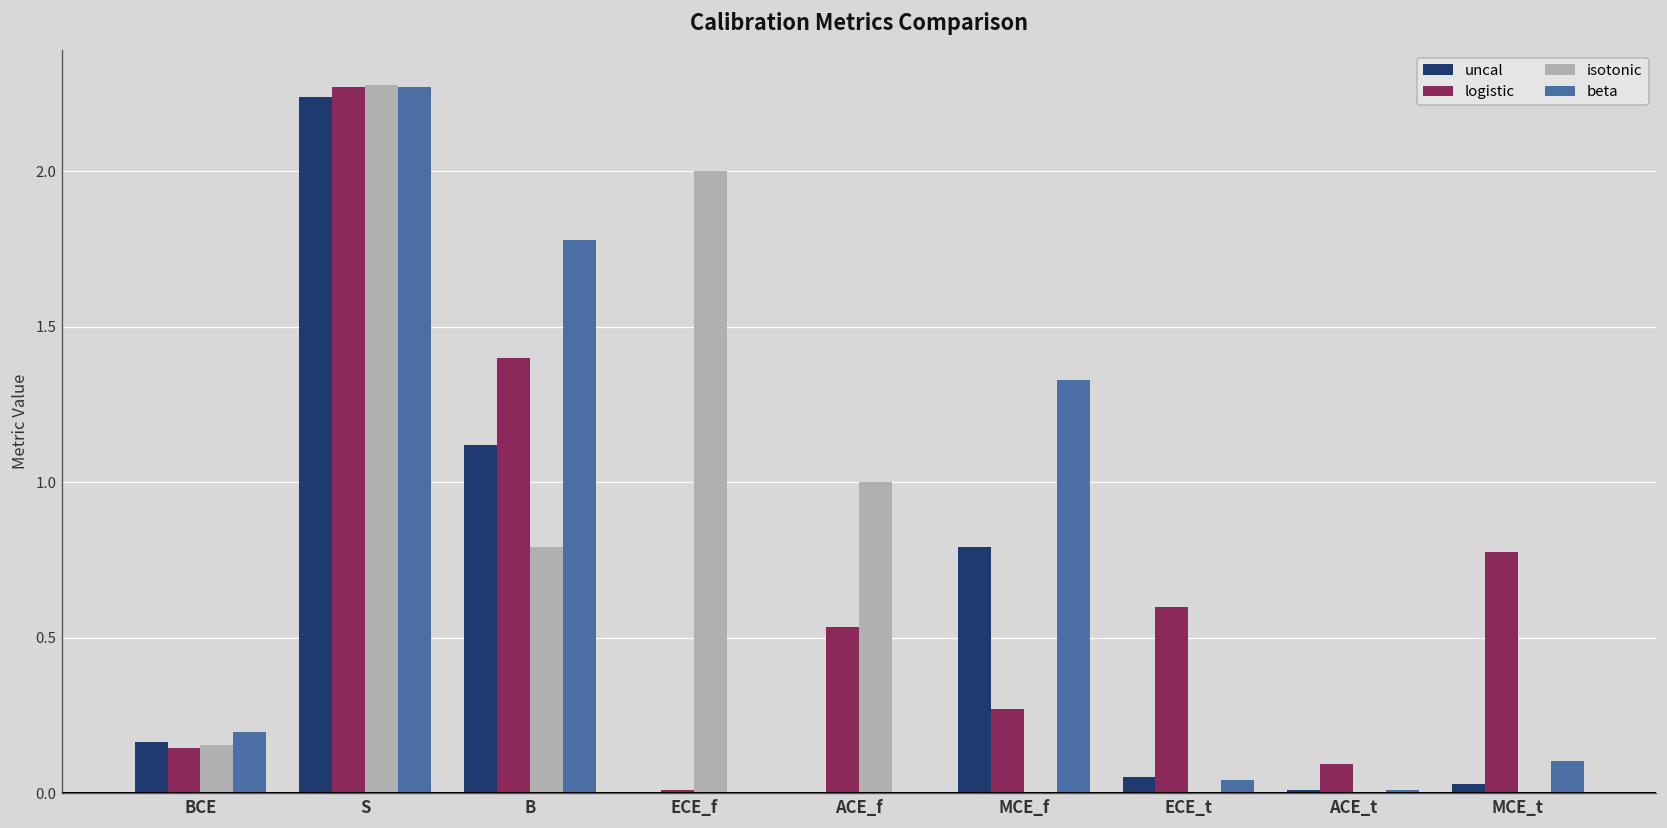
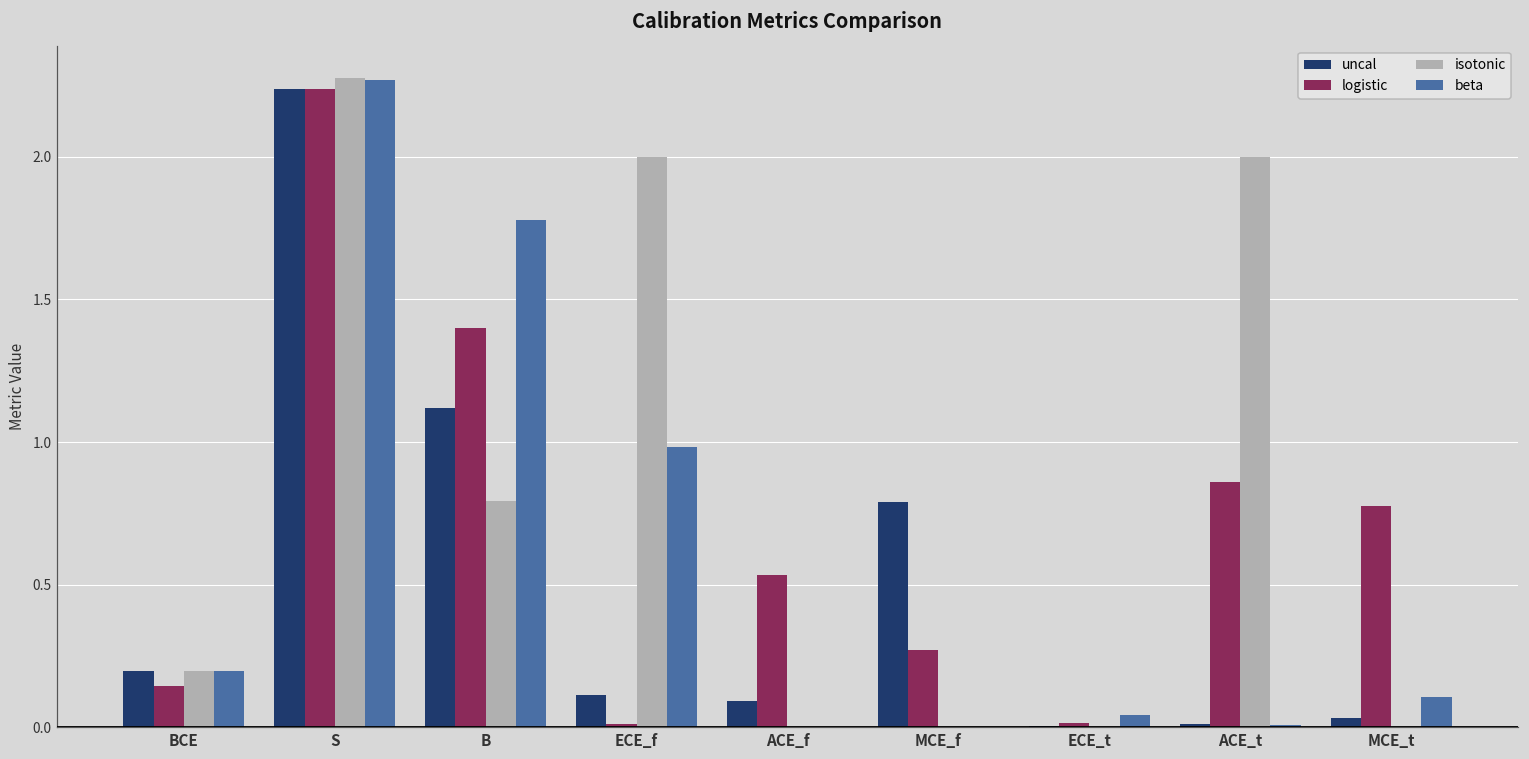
  {
    "uncal": {
-     "BCE": 0.17,
+     "BCE": 0.20,
      "S": 2.24,
      "B": 1.12,
-     "ECE_f": 0.00,
-     "ACE_f": 0.00,
+     "ECE_f": 0.11,
+     "ACE_f": 0.09,
      "MCE_f": 0.79,
-     "ECE_t": 0.05,
+     "ECE_t": 0.00,
      "ACE_t": 0.01,
      "MCE_t": 0.03
    },
    "logistic": {
      "BCE": 0.15,
-     "S": 2.27,
+     "S": 2.24,
      "B": 1.40,
      "ECE_f": 0.01,
      "ACE_f": 0.53,
      "MCE_f": 0.27,
-     "ECE_t": 0.60,
-     "ACE_t": 0.09,
+     "ECE_t": 0.01,
+     "ACE_t": 0.86,
      "MCE_t": 0.78
    },
    "isotonic": {
-     "BCE": 0.16,
+     "BCE": 0.20,
      "S": 2.28,
      "B": 0.79,
      "ECE_f": 2.00,
-     "ACE_f": 1,
-     "ACE_t": 0
+     "ACE_f": 0,
+     "ACE_t": 2
    },
    "beta": {
      "BCE": 0.20,
      "S": 2.27,
      "B": 1.78,
-     "ECE_f": 0.00,
-     "MCE_f": 1.33,
+     "ECE_f": 0.98,
+     "MCE_f": 0.00,
      "ECE_t": 0.04,
      "MCE_t": 0.10
    }
  }
